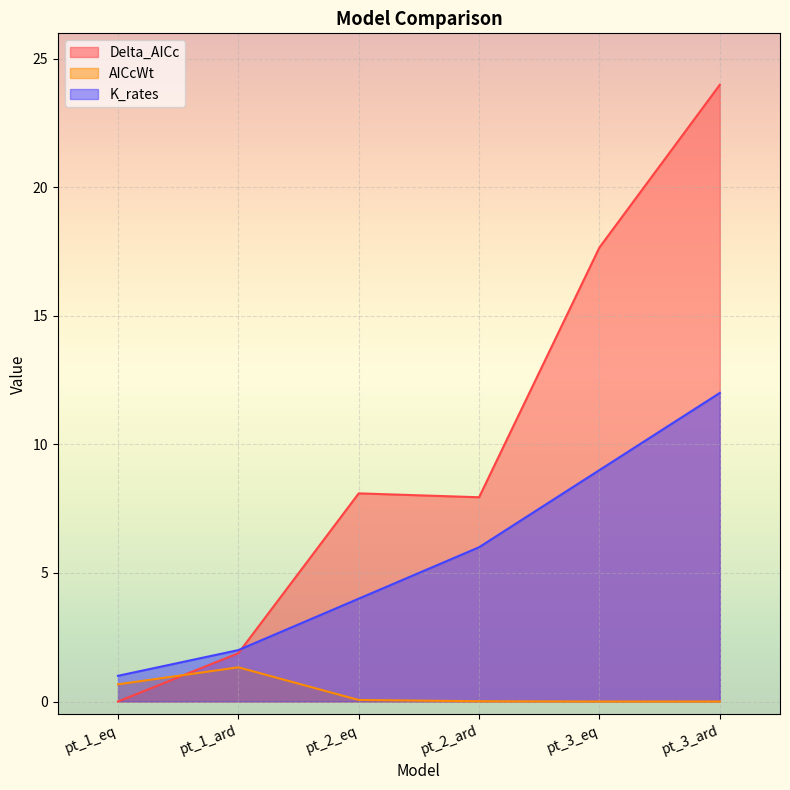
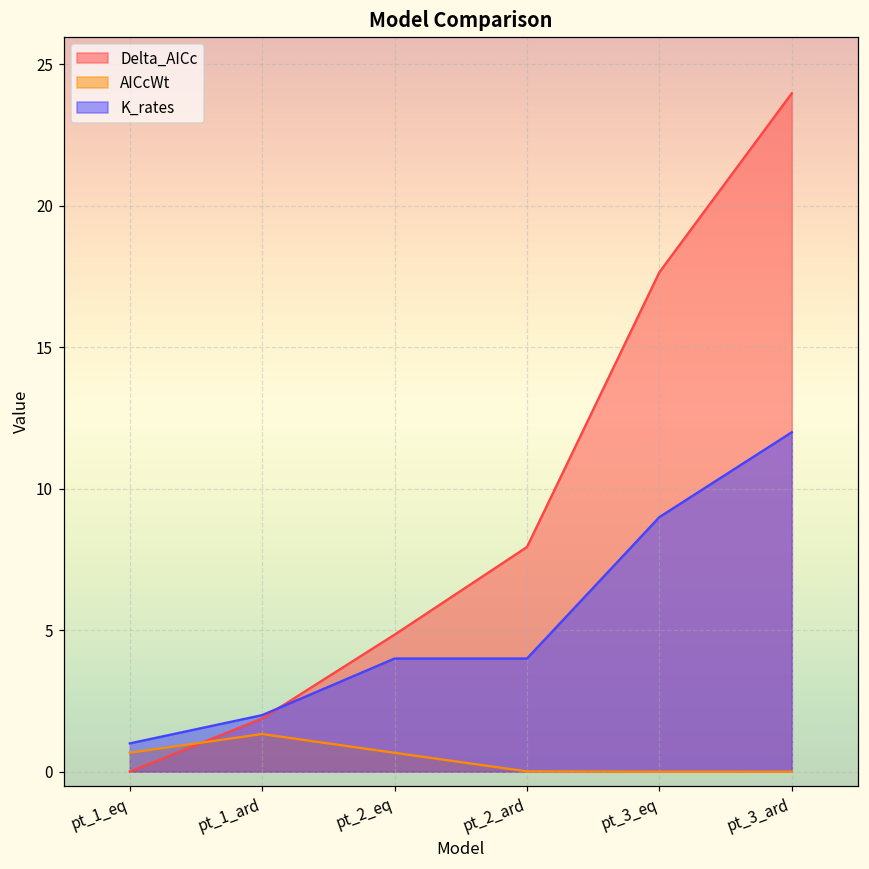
  {
    "Delta_AICc": {
      "pt_1_eq": 0.0,
      "pt_1_ard": 1.9,
-     "pt_2_eq": 8.1,
+     "pt_2_eq": 4.8,
      "pt_2_ard": 7.9,
      "pt_3_eq": 17.7,
      "pt_3_ard": 24.0
    },
    "AICcWt": {
      "pt_1_eq": 0.7,
      "pt_1_ard": 1.3,
-     "pt_2_eq": 0.1,
+     "pt_2_eq": 0.7,
      "pt_2_ard": 0.0,
      "pt_3_eq": 0.0,
      "pt_3_ard": 0.0
    },
    "K_rates": {
      "pt_1_eq": 1,
      "pt_1_ard": 2,
      "pt_2_eq": 4,
-     "pt_2_ard": 6,
+     "pt_2_ard": 4,
      "pt_3_eq": 9,
      "pt_3_ard": 12
    }
  }
